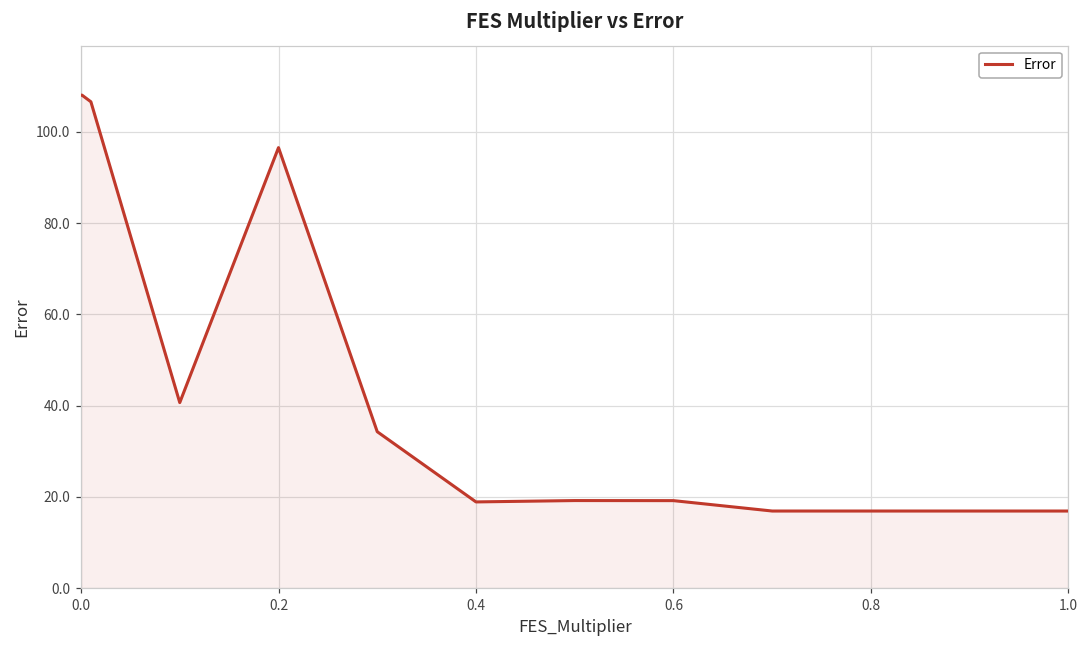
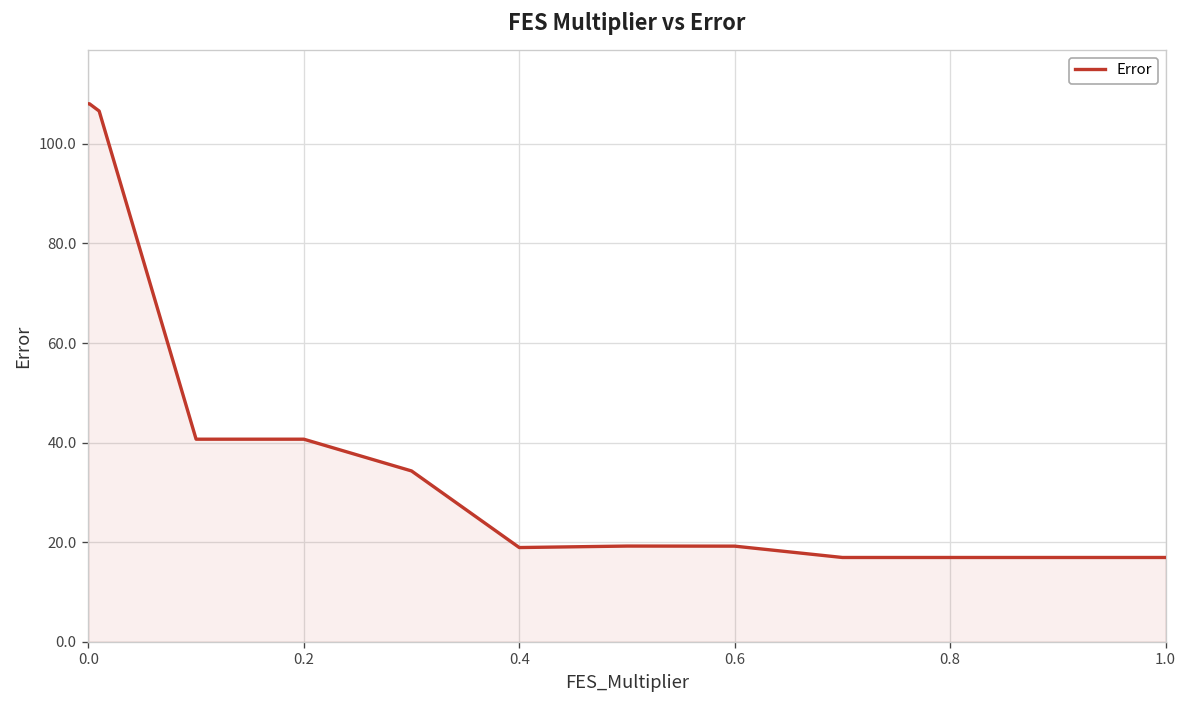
  {
    "0.0": 108,
-   "0.2": 97,
+   "0.2": 41,
    "0.4": 19,
    "0.6": 19,
    "0.8": 17,
    "1.0": 17
  }
